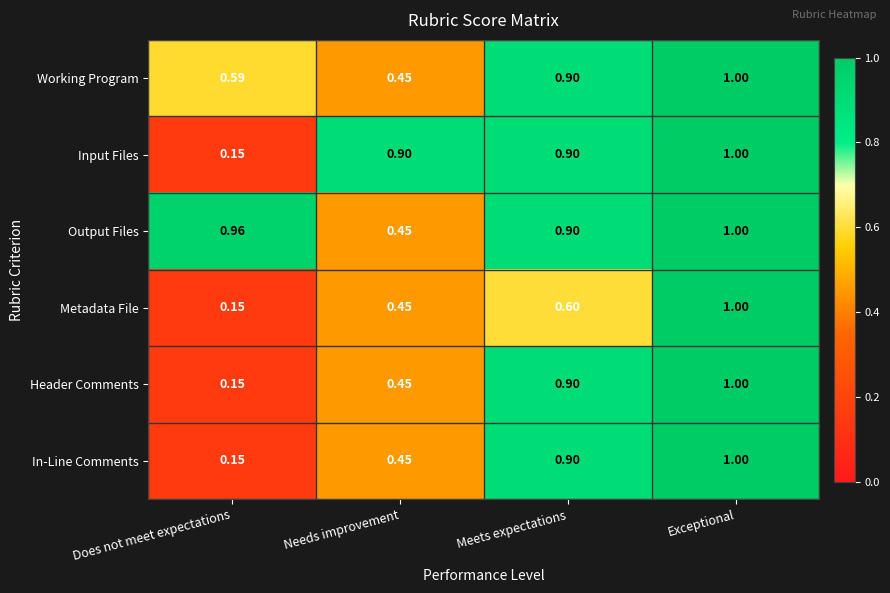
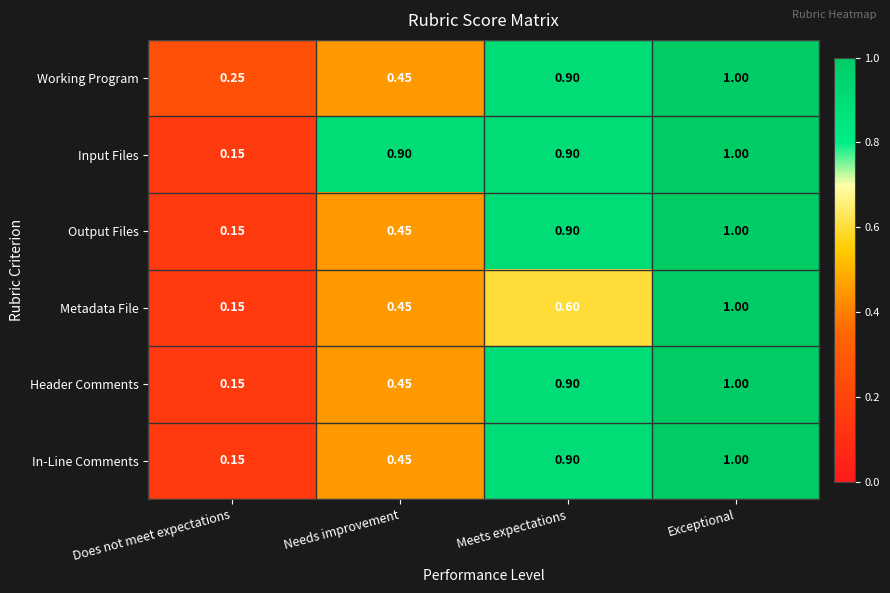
  {
    "Working Program": {
-     "Does not meet expectations": 0.59,
+     "Does not meet expectations": 0.25,
      "Needs improvement": 0.45,
      "Meets expectations": 0.90,
      "Exceptional": 1.00
    },
    "Input Files": {
      "Does not meet expectations": 0.15,
      "Needs improvement": 0.90,
      "Meets expectations": 0.90,
      "Exceptional": 1.00
    },
    "Output Files": {
-     "Does not meet expectations": 0.96,
+     "Does not meet expectations": 0.15,
      "Needs improvement": 0.45,
      "Meets expectations": 0.90,
      "Exceptional": 1.00
    },
    "Metadata File": {
      "Does not meet expectations": 0.15,
      "Needs improvement": 0.45,
      "Meets expectations": 0.60,
      "Exceptional": 1.00
    },
    "Header Comments": {
      "Does not meet expectations": 0.15,
      "Needs improvement": 0.45,
      "Meets expectations": 0.90,
      "Exceptional": 1.00
    },
    "In-Line Comments": {
      "Does not meet expectations": 0.15,
      "Needs improvement": 0.45,
      "Meets expectations": 0.90,
      "Exceptional": 1.00
    }
  }
